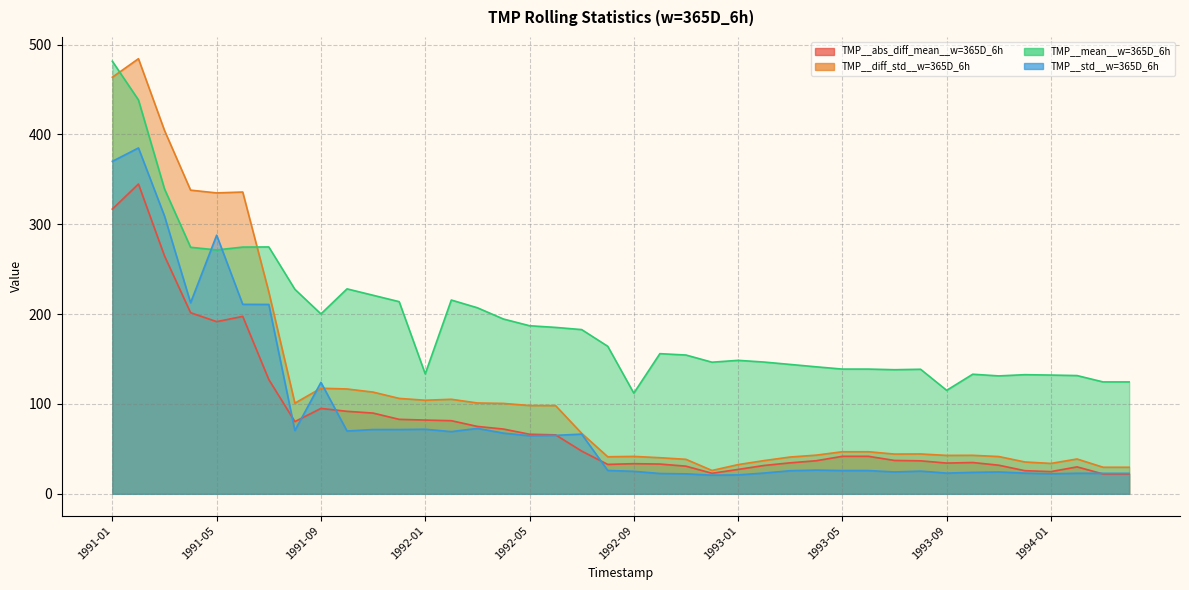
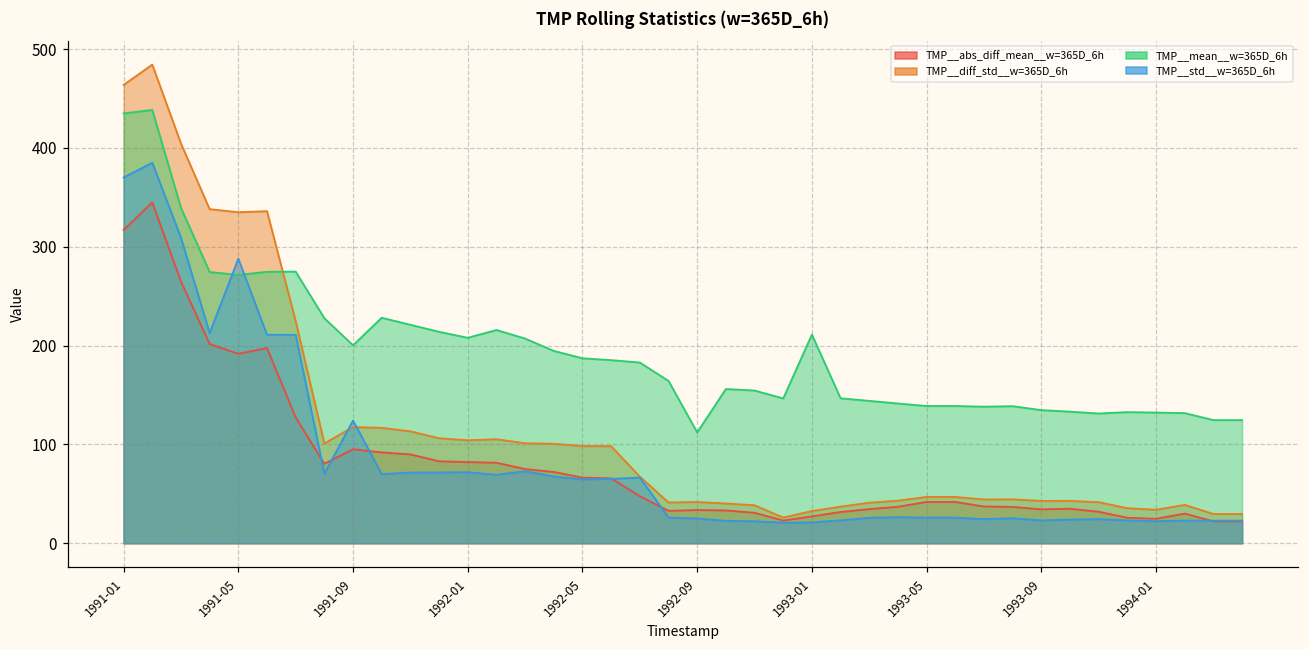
  {
    "TMP__mean__w=365D_6h": {
-     "1991-01": 480,
+     "1991-01": 430,
      "1991-05": 270,
      "1991-09": 200,
-     "1992-01": 130,
+     "1992-01": 210,
      "1992-05": 190,
      "1992-09": 110,
-     "1993-01": 150,
+     "1993-01": 210,
      "1993-05": 140,
-     "1993-09": 120,
+     "1993-09": 130,
      "1994-01": 130
    },
    "TMP__std__w=365D_6h": {
      "1991-01": 370,
      "1991-05": 290,
      "1991-09": 120,
      "1992-01": 70,
      "1992-09": 30,
      "1993-01": 20,
      "1993-05": 30,
      "1993-09": 20
    }
  }
